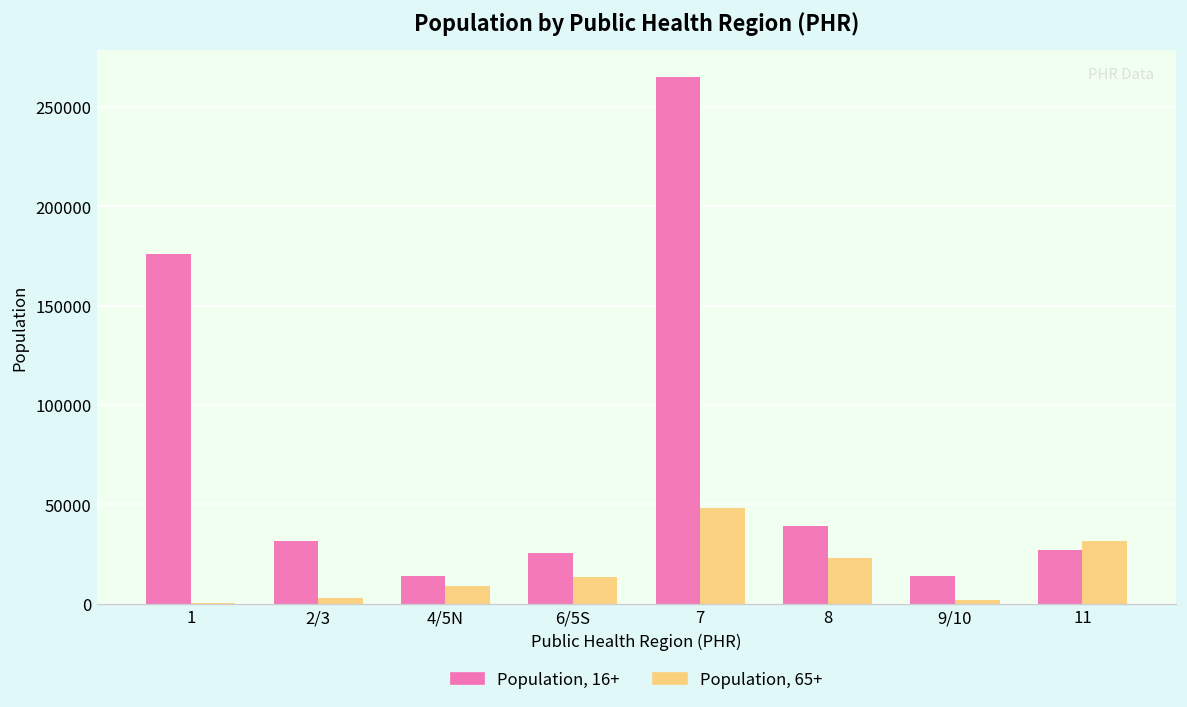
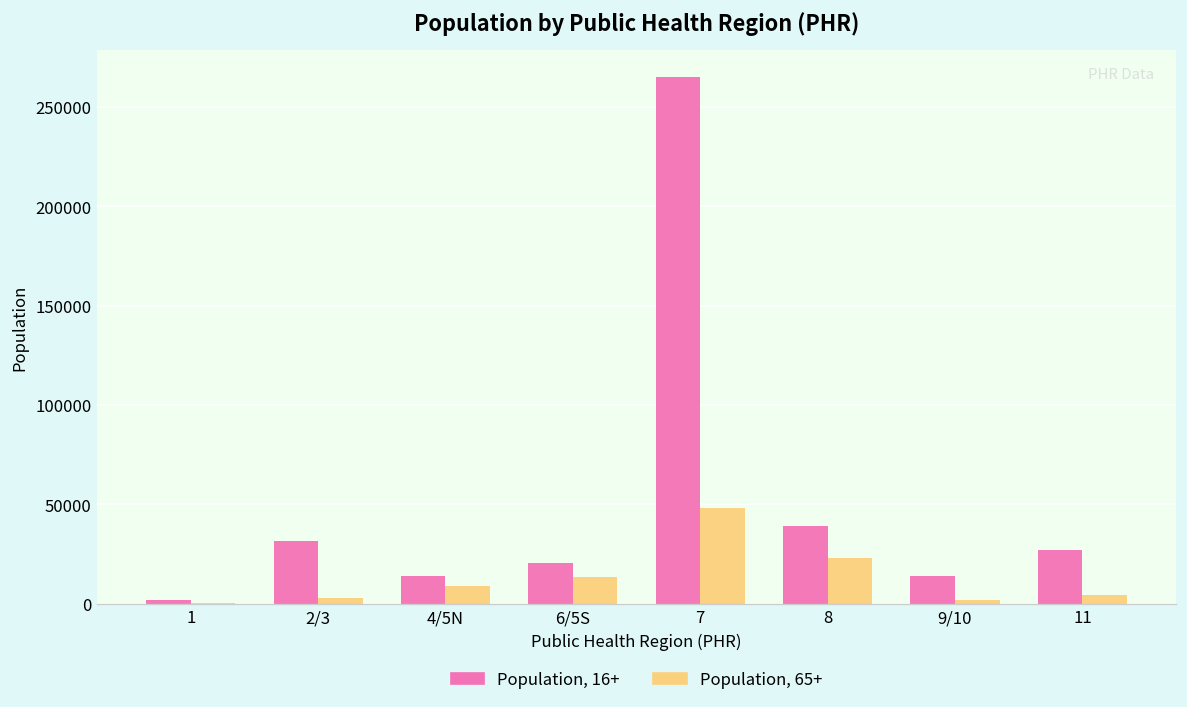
  {
    "Population, 16+": {
-     "1": 176000,
+     "1": 2000,
      "2/3": 32000,
      "4/5N": 14000,
-     "6/5S": 26000,
+     "6/5S": 21000,
      "7": 265000,
      "8": 39000,
      "9/10": 14000,
      "11": 27000
    },
    "Population, 65+": {
      "2/3": 3000,
      "4/5N": 9000,
      "6/5S": 14000,
      "7": 48000,
      "8": 23000,
      "9/10": 2000,
-     "11": 31000
+     "11": 4000
    }
  }
